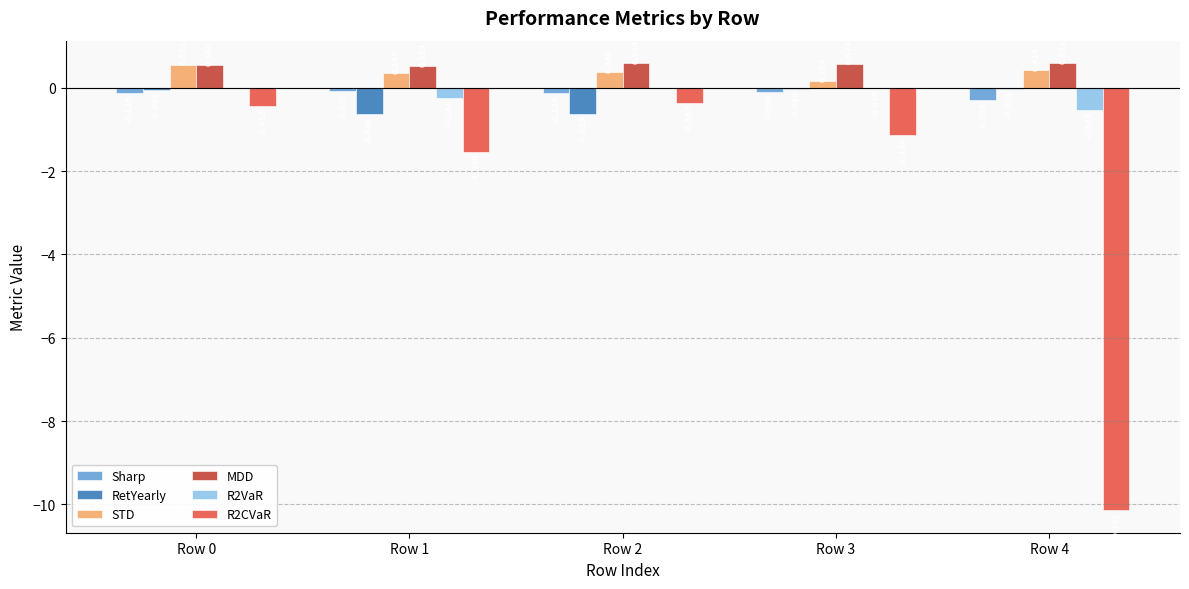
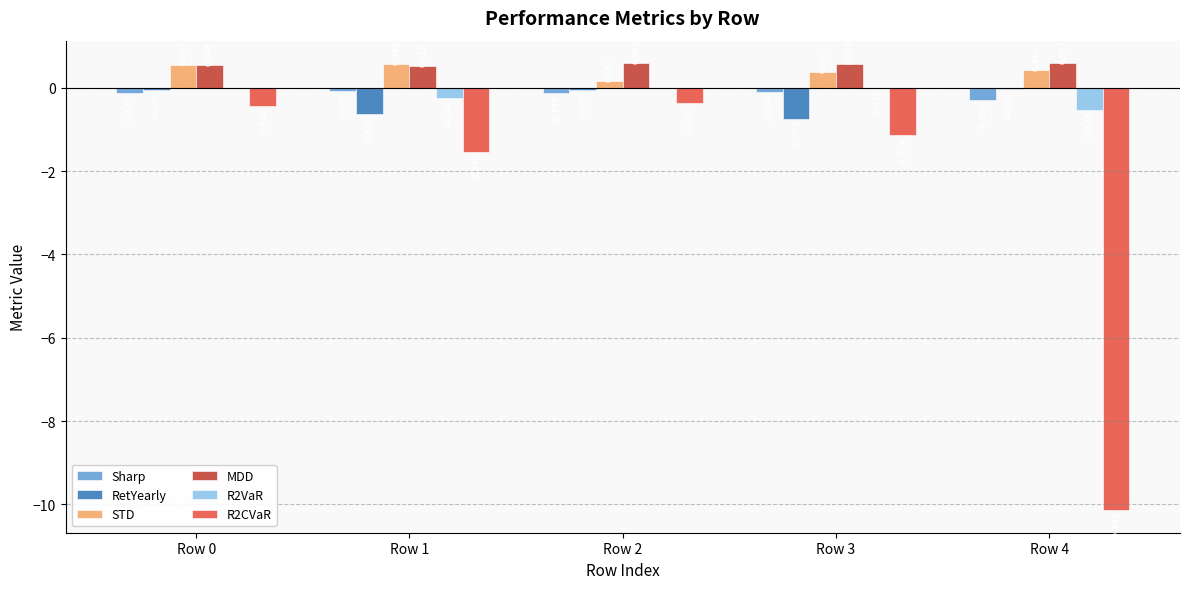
  {
    "Sharp": {
      "Row 0": -0.1,
      "Row 1": -0.1,
      "Row 2": -0.1,
      "Row 3": -0.1,
      "Row 4": -0.3
    },
    "RetYearly": {
      "Row 1": -0.6,
-     "Row 2": -0.6,
-     "Row 3": 0.0
+     "Row 2": 0.0,
+     "Row 3": -0.7
    },
    "STD": {
      "Row 0": 0.6,
-     "Row 1": 0.3,
-     "Row 2": 0.4,
-     "Row 3": 0.2,
+     "Row 1": 0.6,
+     "Row 2": 0.2,
+     "Row 3": 0.4,
      "Row 4": 0.4
    },
    "R2VaR": {
      "Row 1": -0.2,
      "Row 4": -0.5
    }
  }
